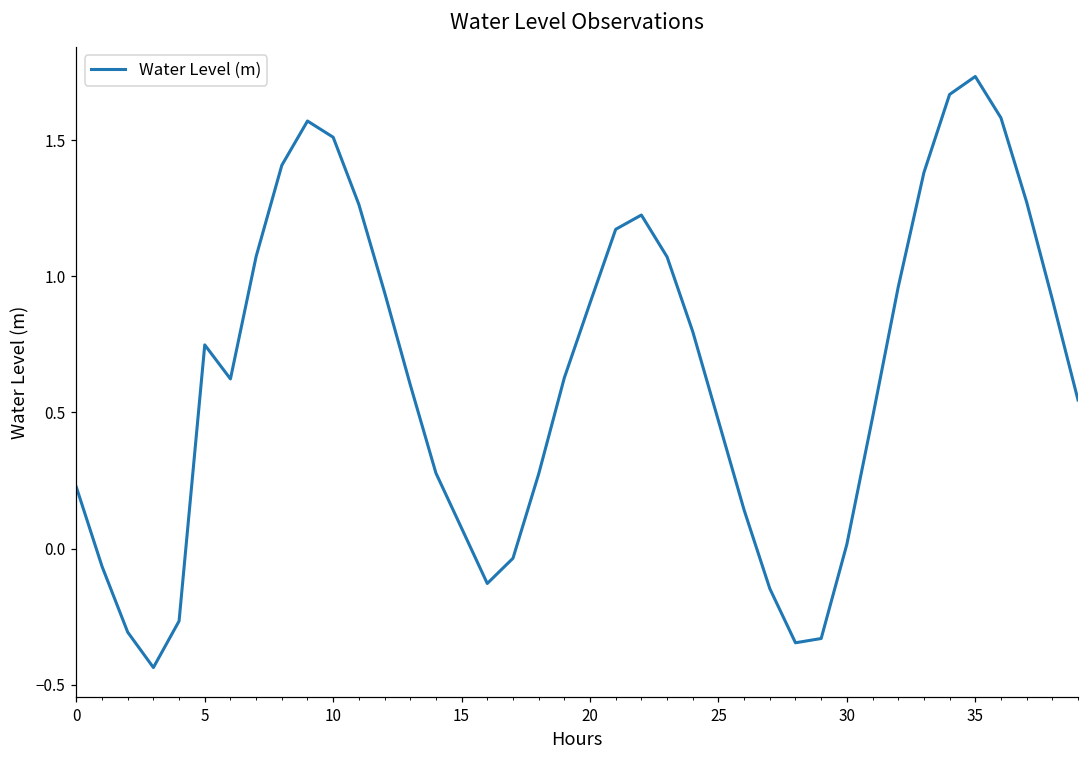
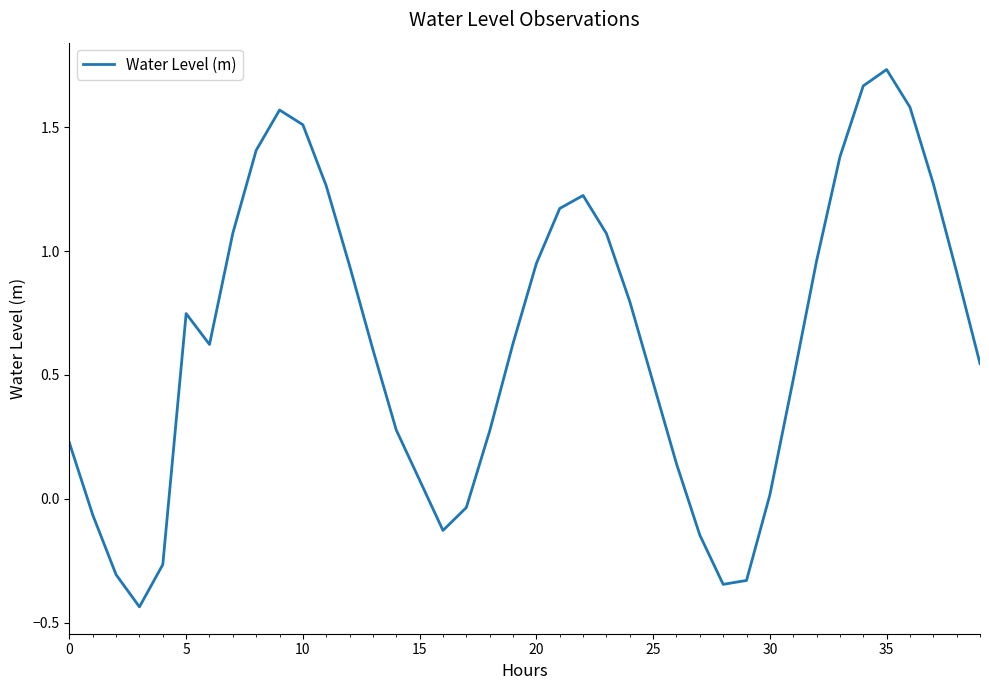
  {
    "0": 0.23,
    "5": 0.75,
    "10": 1.51,
    "15": 0.08,
-   "20": 0.90,
+   "20": 0.95,
    "25": 0.47,
    "30": 0.02,
    "35": 1.73
  }
